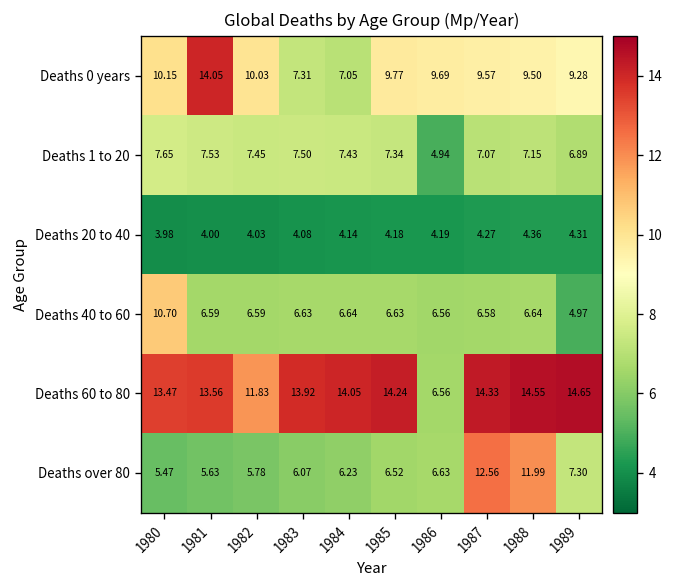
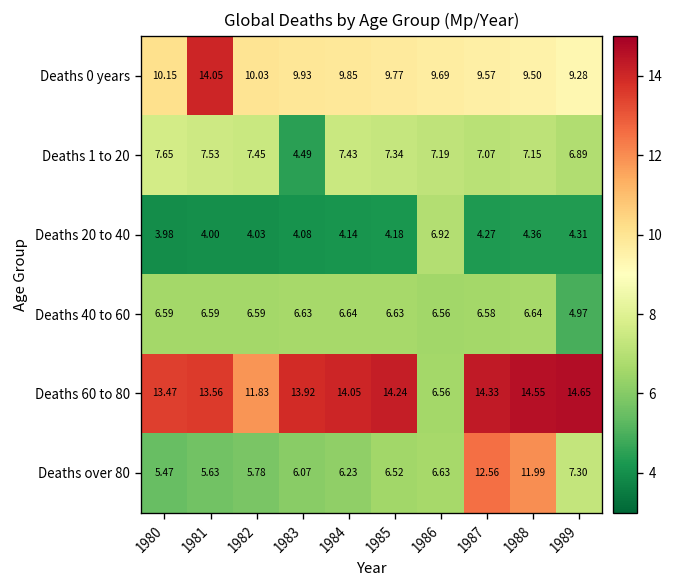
  {
    "Deaths 0 years": {
-     "1983": 7.31,
-     "1984": 7.05
+     "1983": 9.93,
+     "1984": 9.85
    },
    "Deaths 1 to 20": {
-     "1983": 7.50,
-     "1986": 4.94
+     "1983": 4.49,
+     "1986": 7.19
    },
    "Deaths 20 to 40": {
-     "1986": 4.19
+     "1986": 6.92
    },
    "Deaths 40 to 60": {
-     "1980": 10.70
+     "1980": 6.59
    }
  }
